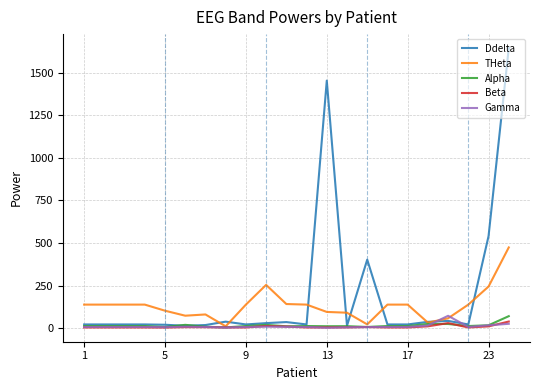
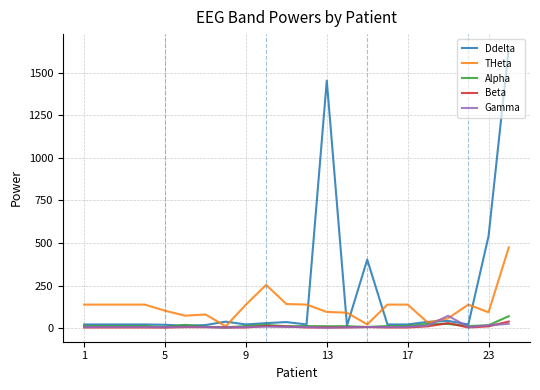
  {
    "Ddelta": {
      "23": 540
    },
    "THeta": {
-     "23": 240
+     "23": 90
    }
  }
